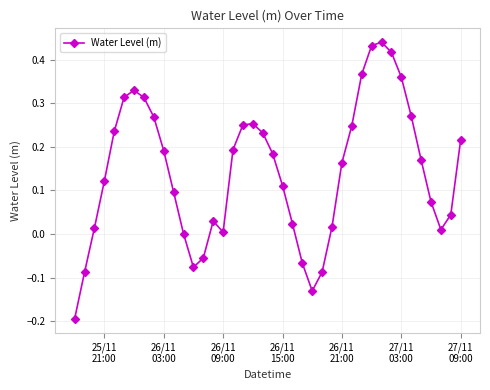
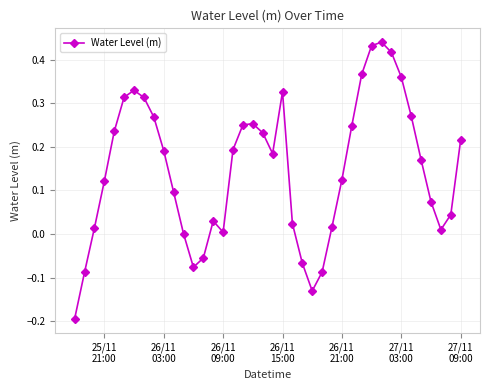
  {
    "25/11 21:00": 0.12,
    "26/11 03:00": 0.19,
    "26/11 09:00": 0.00,
-   "26/11 15:00": 0.11,
-   "26/11 21:00": 0.16,
+   "26/11 15:00": 0.33,
+   "26/11 21:00": 0.12,
    "27/11 03:00": 0.36,
    "27/11 09:00": 0.22
  }
